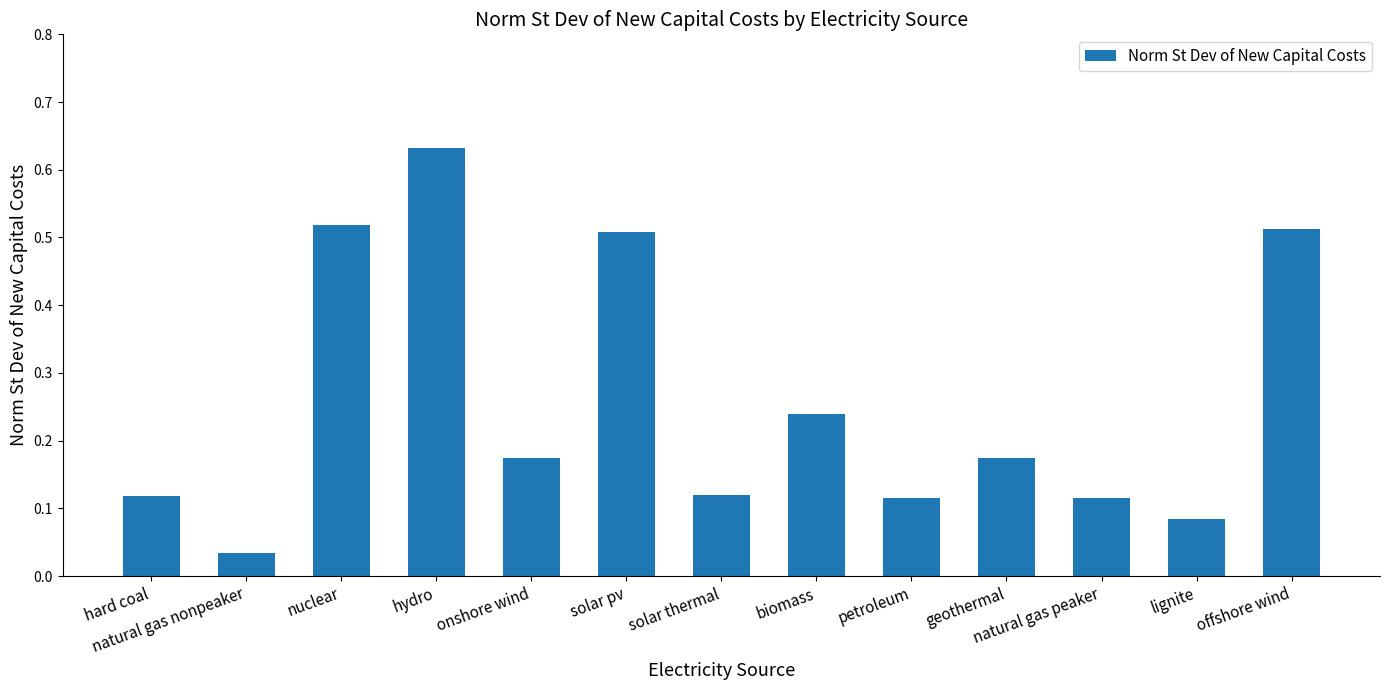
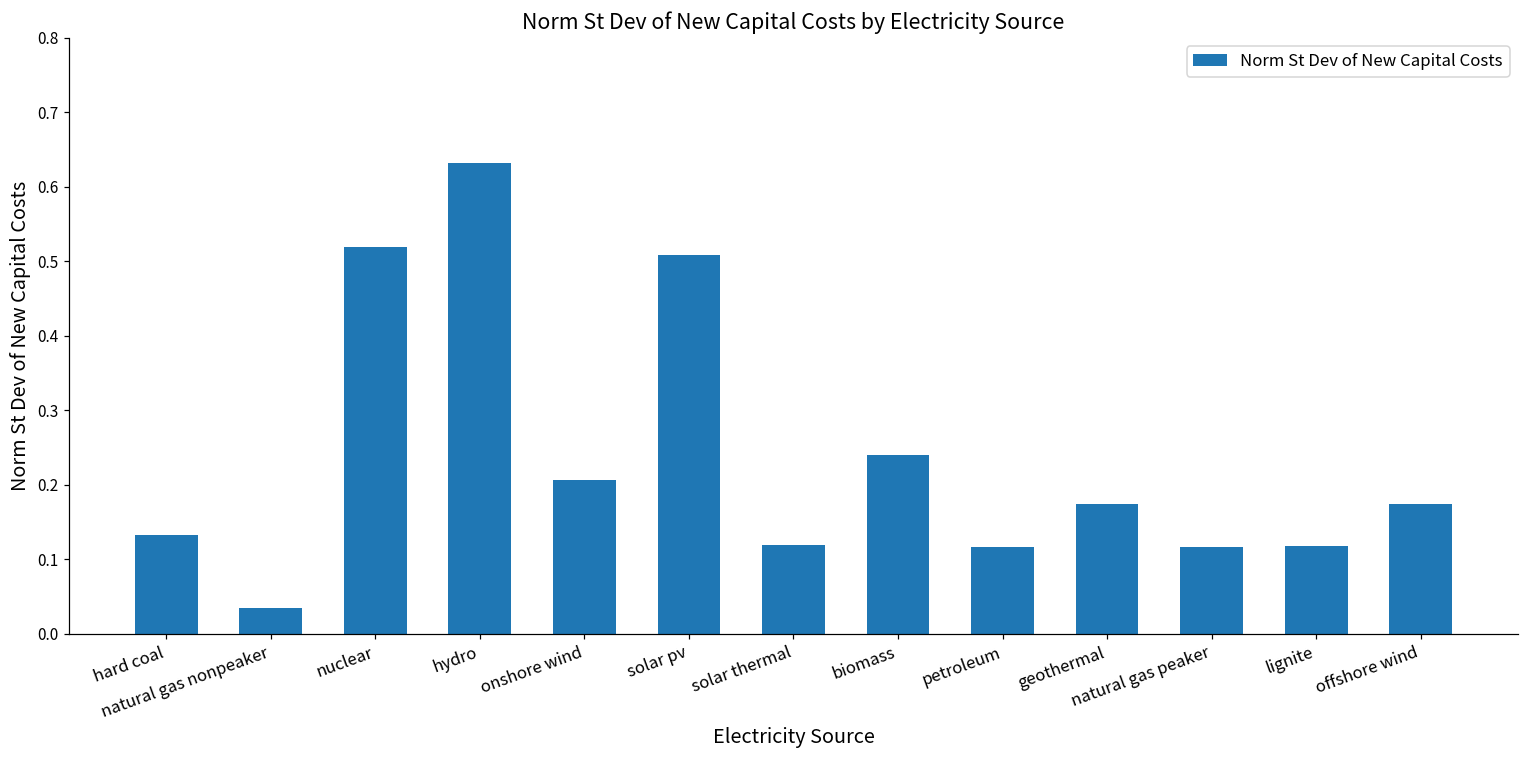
  {
-   "hard coal": 0.12,
+   "hard coal": 0.13,
    "natural gas nonpeaker": 0.03,
    "nuclear": 0.52,
    "hydro": 0.63,
-   "onshore wind": 0.17,
+   "onshore wind": 0.21,
    "solar pv": 0.51,
    "solar thermal": 0.12,
    "biomass": 0.24,
    "petroleum": 0.12,
    "geothermal": 0.17,
    "natural gas peaker": 0.12,
-   "lignite": 0.08,
-   "offshore wind": 0.51
+   "lignite": 0.12,
+   "offshore wind": 0.17
  }
